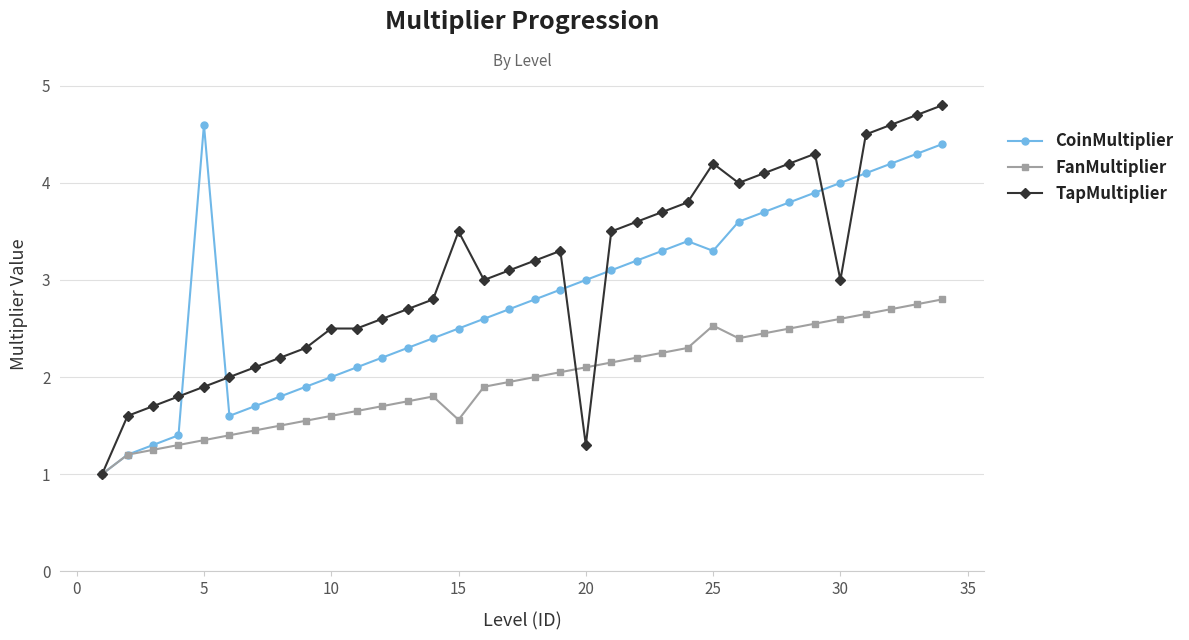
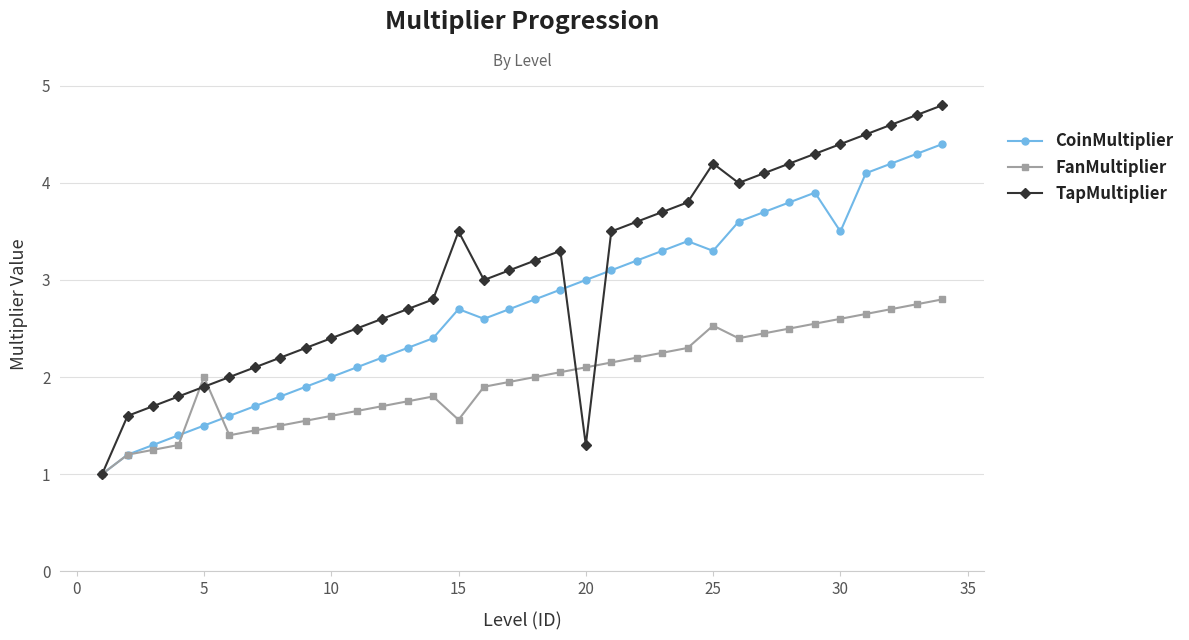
  {
    "CoinMultiplier": {
-     "5": 4.6,
+     "5": 1.5,
      "10": 2.0,
-     "15": 2.5,
+     "15": 2.7,
      "20": 3.0,
      "25": 3.3,
-     "30": 4.0
+     "30": 3.5
    },
    "FanMultiplier": {
-     "5": 1.4,
+     "5": 2.0,
      "10": 1.6,
      "15": 1.6,
      "20": 2.1,
      "25": 2.5,
      "30": 2.6
    },
    "TapMultiplier": {
      "5": 1.9,
-     "10": 2.5,
+     "10": 2.4,
      "15": 3.5,
      "20": 1.3,
      "25": 4.2,
-     "30": 3.0
+     "30": 4.4
    }
  }
